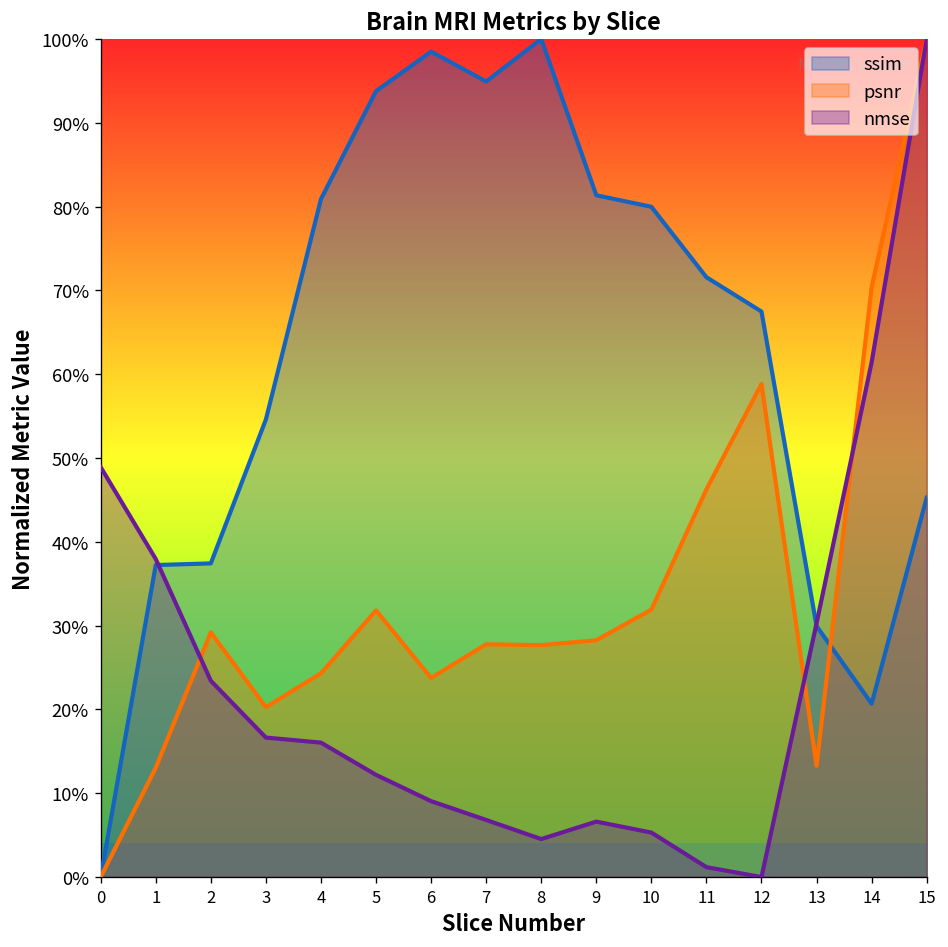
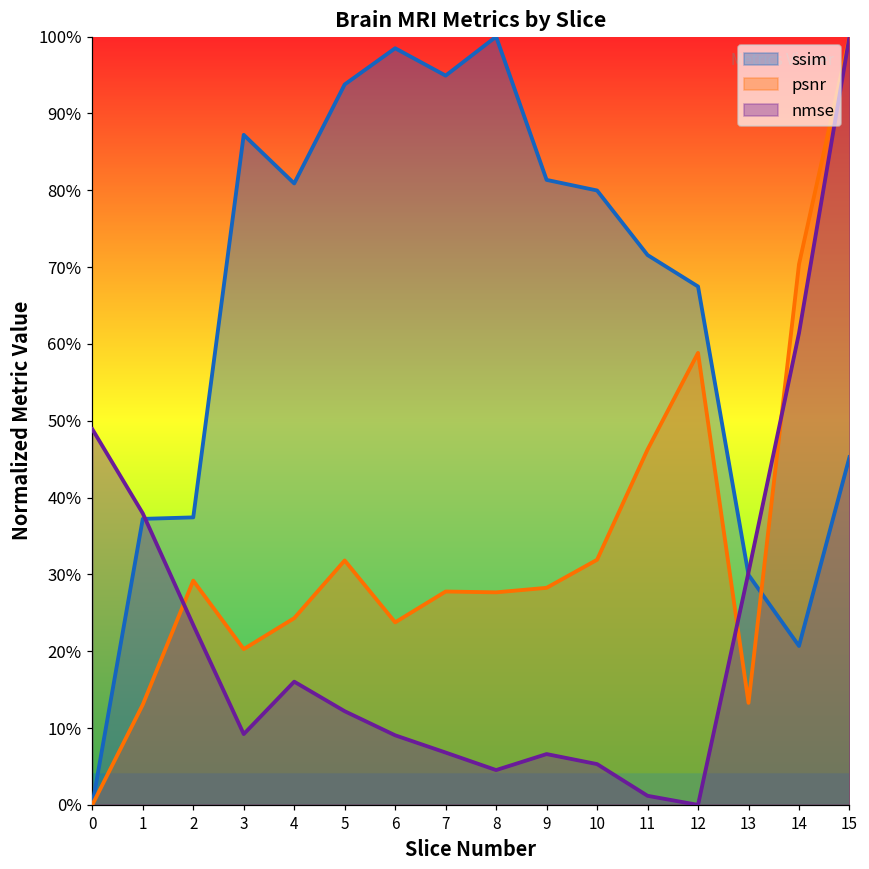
  {
    "ssim": {
      "1": "37%",
      "2": "37%",
-     "3": "55%",
+     "3": "87%",
      "4": "81%",
      "5": "94%",
      "6": "98%",
      "7": "95%",
      "8": "100%",
      "9": "81%",
      "10": "80%",
      "11": "72%",
      "12": "67%",
      "14": "21%",
      "15": "45%"
    },
    "psnr": {
      "1": "13%",
      "2": "29%",
      "3": "20%",
      "4": "24%",
      "5": "32%",
      "6": "24%",
      "7": "28%",
      "8": "28%",
      "9": "28%",
      "10": "32%",
      "11": "46%",
      "12": "59%",
      "13": "13%",
      "14": "70%"
    },
    "nmse": {
      "0": "49%",
      "1": "38%",
      "2": "23%",
-     "3": "17%",
+     "3": "9%",
      "4": "16%",
      "5": "12%",
      "6": "9%",
      "7": "7%",
      "8": "5%",
      "9": "7%",
      "10": "5%",
      "14": "61%"
    }
  }
